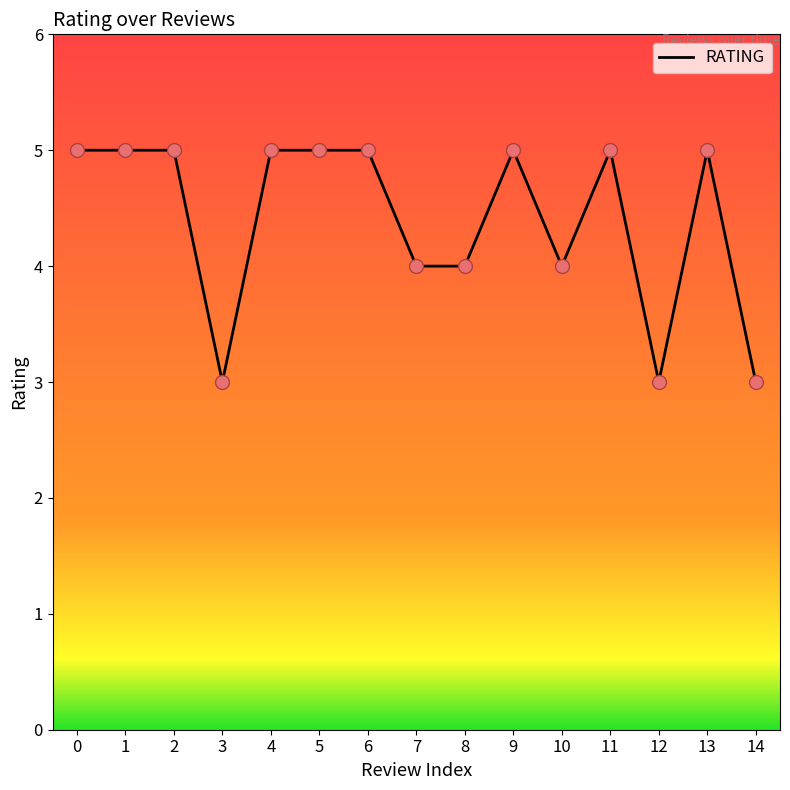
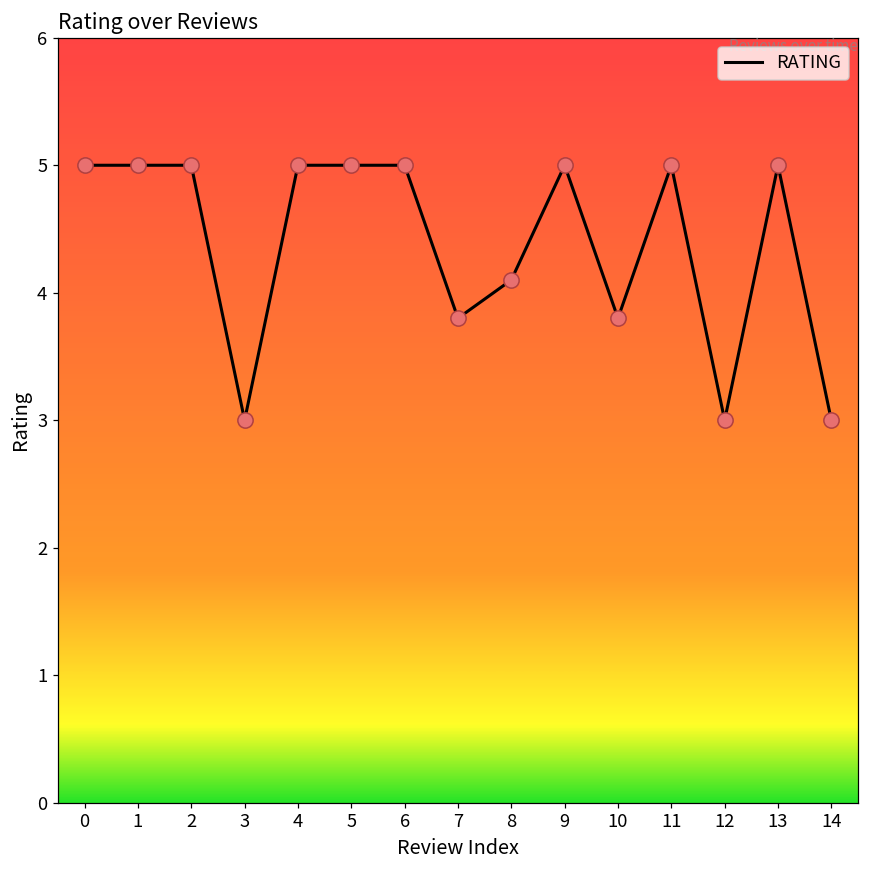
  {
    "0": 5.0,
    "1": 5.0,
    "2": 5.0,
    "3": 3.0,
    "4": 5.0,
    "5": 5.0,
    "6": 5.0,
-   "7": 4.0,
-   "8": 4.0,
+   "7": 3.8,
+   "8": 4.1,
    "9": 5.0,
-   "10": 4.0,
+   "10": 3.8,
    "11": 5.0,
    "12": 3.0,
    "13": 5.0,
    "14": 3.0
  }
